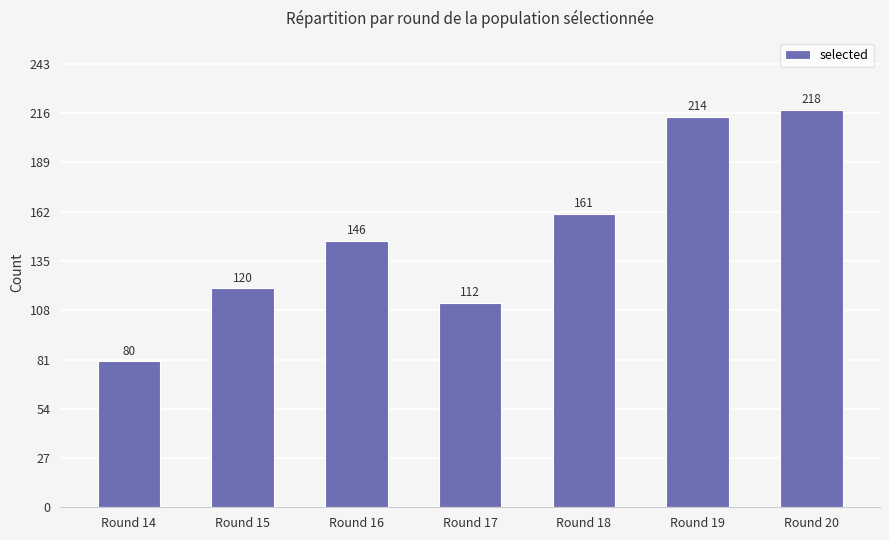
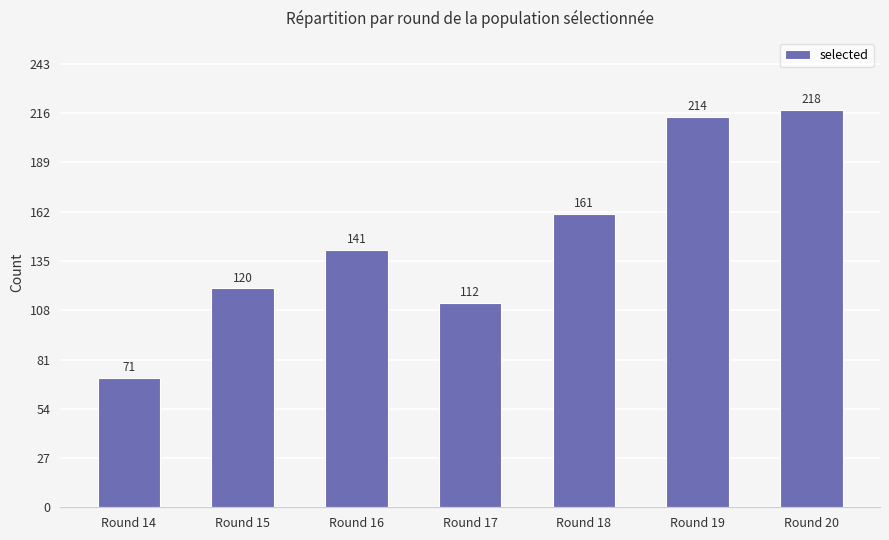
  {
-   "Round 14": 80,
+   "Round 14": 71,
    "Round 15": 120,
-   "Round 16": 146,
+   "Round 16": 141,
    "Round 17": 112,
    "Round 18": 161,
    "Round 19": 214,
    "Round 20": 218
  }
